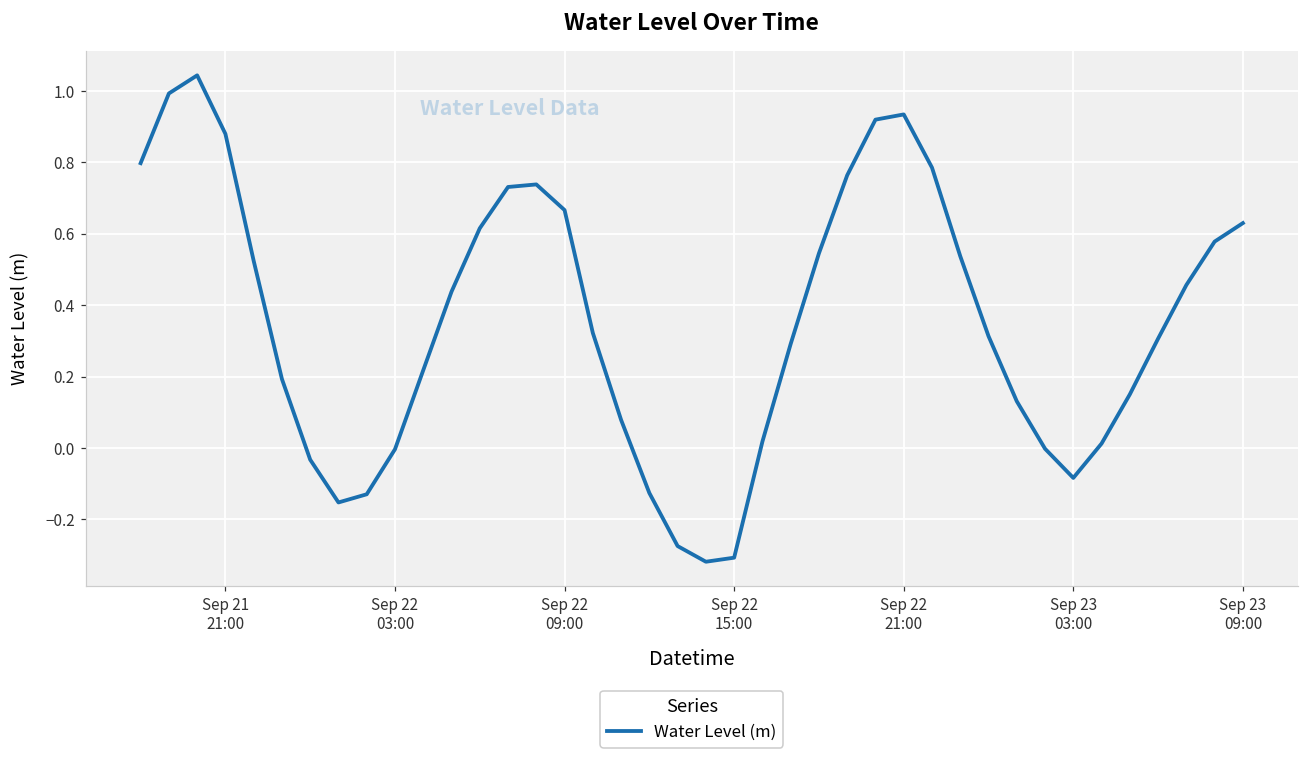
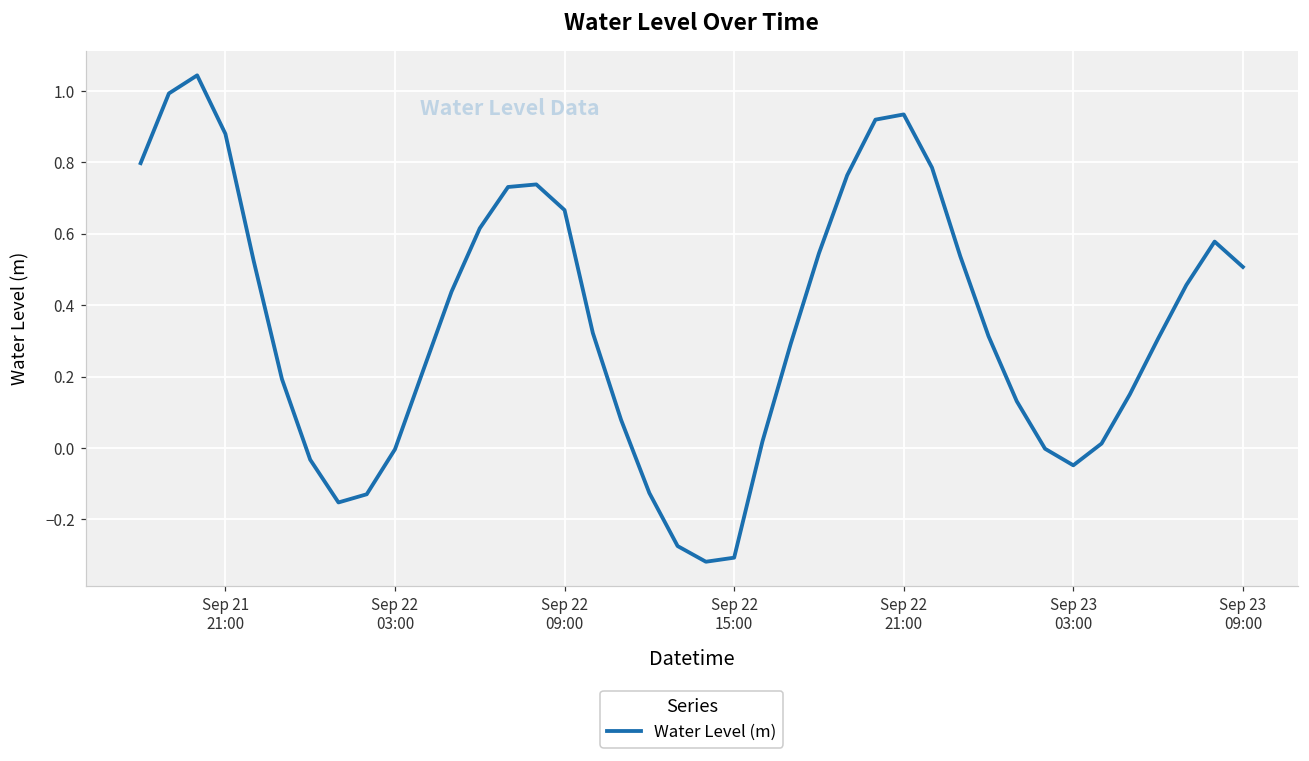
  {
    "Sep 21 21:00": 0.88,
    "Sep 22 03:00": 0.00,
    "Sep 22 09:00": 0.67,
    "Sep 22 15:00": -0.31,
    "Sep 22 21:00": 0.93,
-   "Sep 23 03:00": -0.08,
-   "Sep 23 09:00": 0.63
+   "Sep 23 03:00": -0.05,
+   "Sep 23 09:00": 0.51
  }
